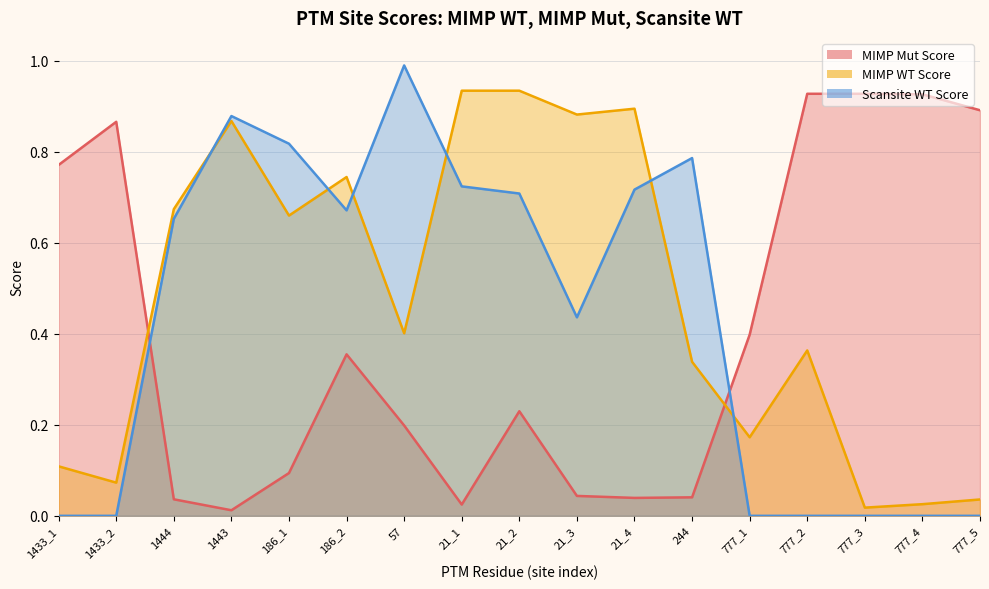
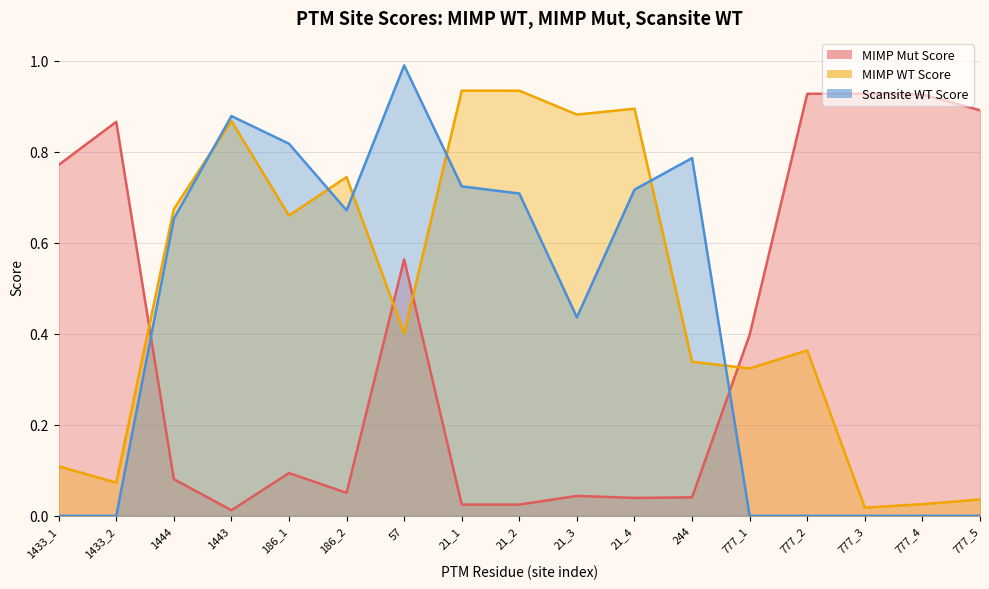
  {
    "MIMP Mut Score": {
      "1433_1": 0.77,
      "1433_2": 0.87,
-     "1444": 0.04,
+     "1444": 0.08,
      "1443": 0.01,
      "186_1": 0.09,
-     "186_2": 0.35,
-     "57": 0.20,
+     "186_2": 0.05,
+     "57": 0.56,
      "21_1": 0.02,
-     "21_2": 0.23,
+     "21_2": 0.02,
      "21_3": 0.04,
      "21_4": 0.04,
      "244": 0.04,
      "777_1": 0.40,
      "777_2": 0.93,
      "777_5": 0.89
    },
    "MIMP WT Score": {
      "1433_1": 0.11,
      "1433_2": 0.07,
      "1444": 0.67,
      "1443": 0.87,
      "186_1": 0.66,
      "186_2": 0.74,
      "57": 0.40,
      "21_1": 0.93,
      "21_2": 0.93,
      "21_3": 0.88,
      "21_4": 0.89,
      "244": 0.34,
-     "777_1": 0.17,
+     "777_1": 0.32,
      "777_2": 0.36,
      "777_3": 0.02,
      "777_4": 0.03,
      "777_5": 0.04
    },
    "Scansite WT Score": {
      "1433_1": 0.00,
      "1433_2": 0.00,
      "1444": 0.65,
      "1443": 0.88,
      "186_1": 0.82,
      "186_2": 0.67,
      "57": 0.99,
      "21_1": 0.72,
      "21_2": 0.71,
      "21_3": 0.44,
      "21_4": 0.72,
      "244": 0.79,
      "777_1": 0.00,
      "777_2": 0.00,
      "777_3": 0.00,
      "777_4": 0.00,
      "777_5": 0.00
    }
  }
